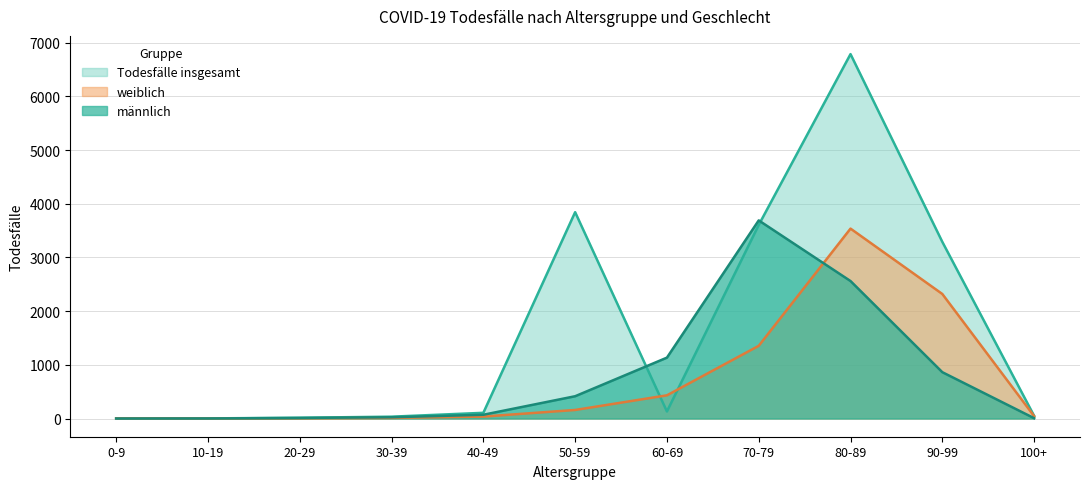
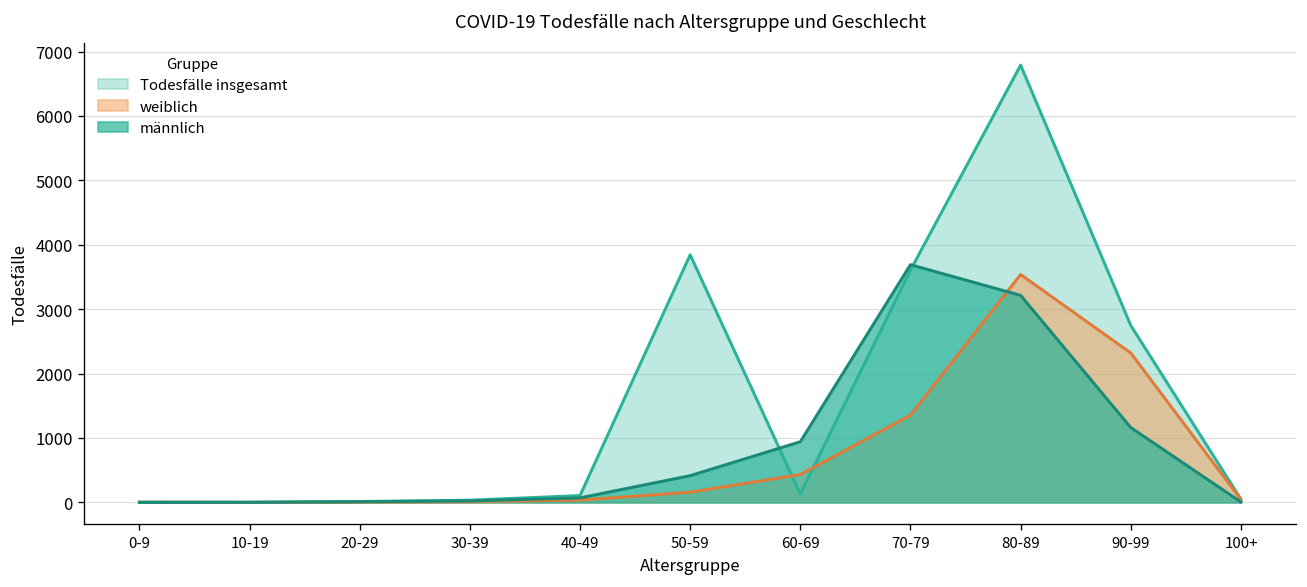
  {
    "Todesfälle insgesamt": {
      "50-59": 3800,
      "60-69": 100,
      "70-79": 3600,
      "80-89": 6800,
-     "90-99": 3300
+     "90-99": 2700
    },
    "weiblich": {
      "50-59": 200,
      "60-69": 400,
      "70-79": 1400,
      "80-89": 3500,
      "90-99": 2300
    },
    "männlich": {
      "50-59": 400,
-     "60-69": 1100,
+     "60-69": 900,
      "70-79": 3700,
-     "80-89": 2600,
-     "90-99": 900
+     "80-89": 3200,
+     "90-99": 1200
    }
  }
